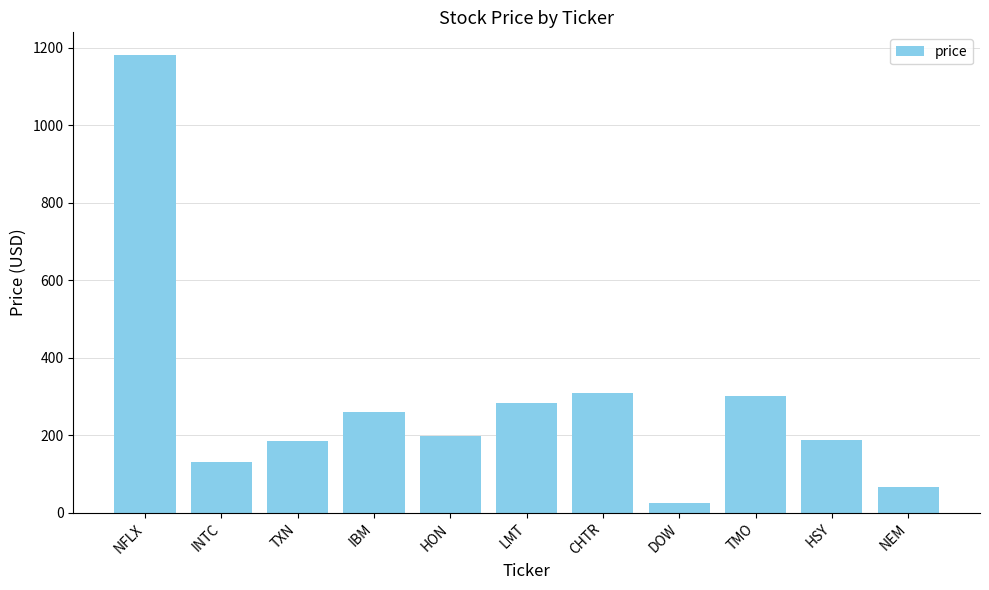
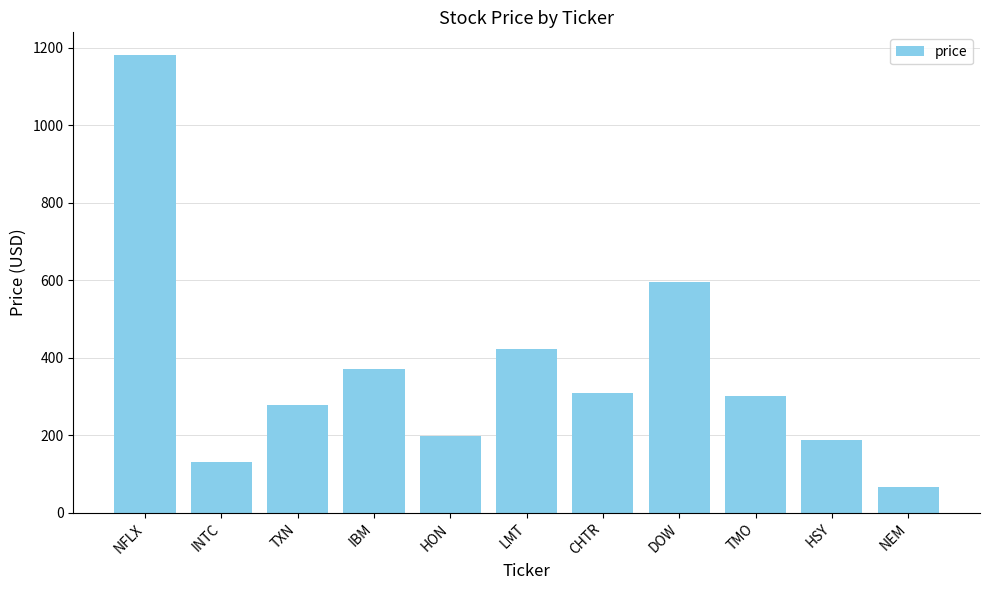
  {
    "NFLX": 1180,
    "INTC": 130,
-   "TXN": 180,
-   "IBM": 260,
+   "TXN": 280,
+   "IBM": 370,
    "HON": 200,
-   "LMT": 280,
+   "LMT": 420,
    "CHTR": 310,
-   "DOW": 30,
+   "DOW": 600,
    "TMO": 300,
    "HSY": 190,
    "NEM": 70
  }
